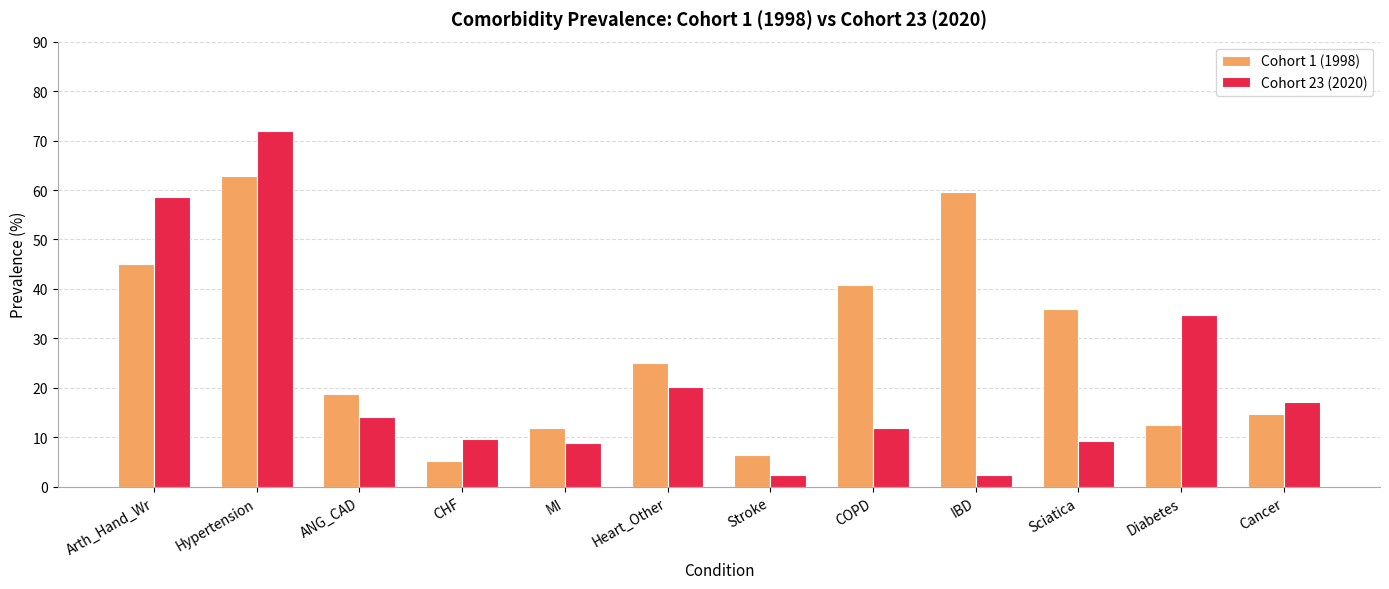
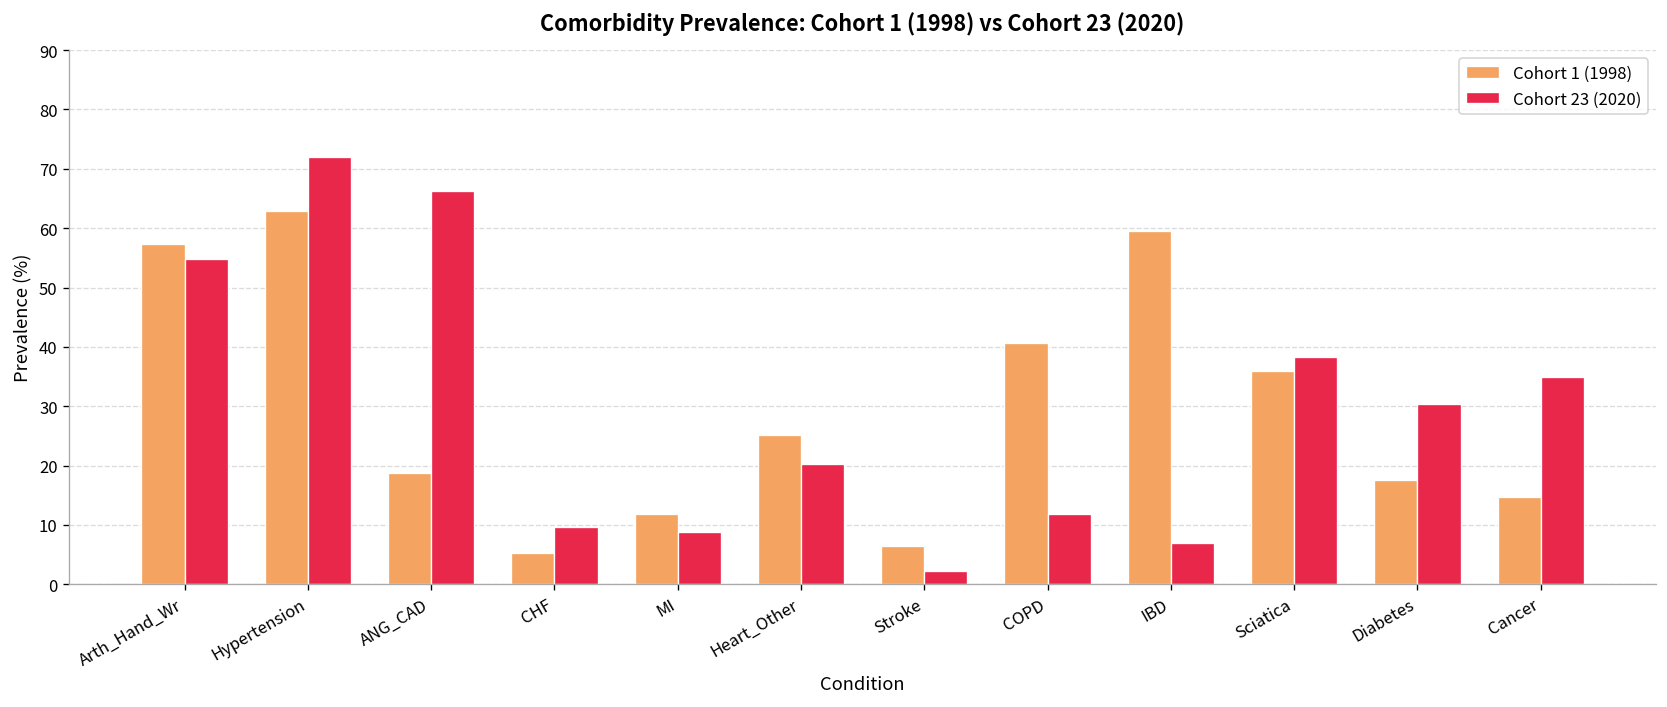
  {
    "Cohort 1 (1998)": {
-     "Arth_Hand_Wr": 45,
+     "Arth_Hand_Wr": 57,
      "Hypertension": 63,
      "ANG_CAD": 19,
      "CHF": 5,
      "MI": 12,
      "Heart_Other": 25,
      "Stroke": 6,
      "COPD": 41,
      "IBD": 60,
      "Sciatica": 36,
-     "Diabetes": 13,
+     "Diabetes": 18,
      "Cancer": 15
    },
    "Cohort 23 (2020)": {
-     "Arth_Hand_Wr": 59,
+     "Arth_Hand_Wr": 55,
      "Hypertension": 72,
-     "ANG_CAD": 14,
+     "ANG_CAD": 66,
      "CHF": 10,
      "MI": 9,
      "Heart_Other": 20,
      "Stroke": 2,
      "COPD": 12,
-     "IBD": 2,
-     "Sciatica": 9,
-     "Diabetes": 35,
-     "Cancer": 17
+     "IBD": 7,
+     "Sciatica": 38,
+     "Diabetes": 30,
+     "Cancer": 35
    }
  }
